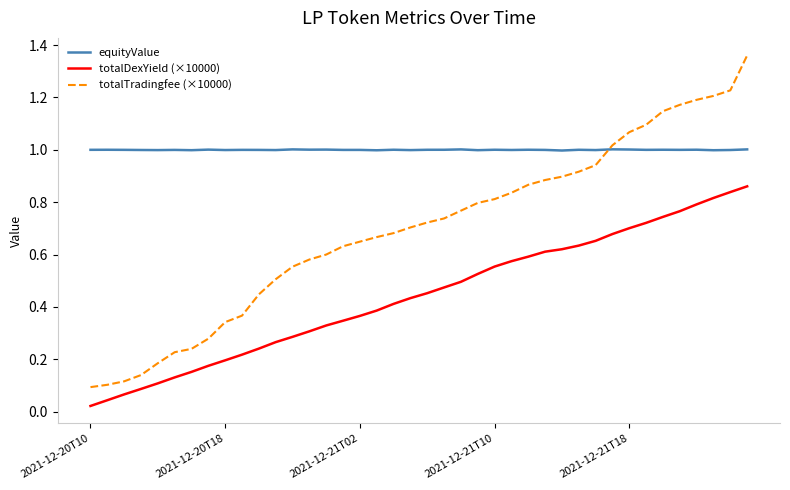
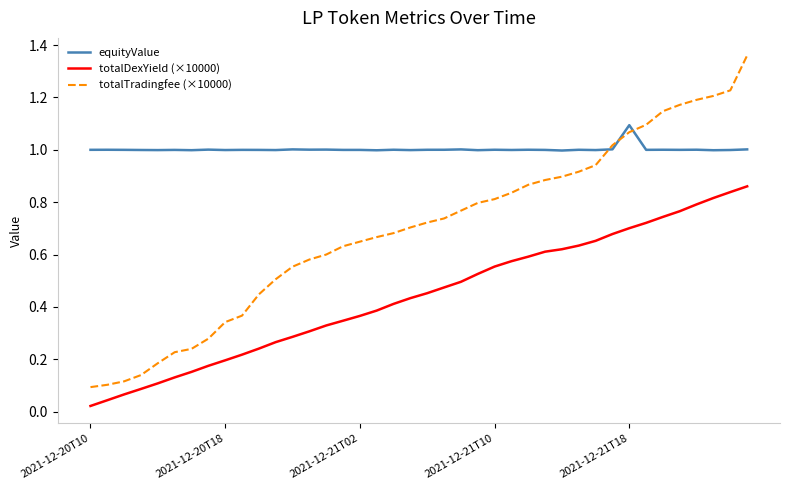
  {
    "equityValue": {
      "2021-12-20T10": 1.00,
      "2021-12-20T18": 1.00,
      "2021-12-21T02": 1.00,
      "2021-12-21T10": 1.00,
-     "2021-12-21T18": 1.00
+     "2021-12-21T18": 1.09
    },
    "totalDexYield (×10000)": {
      "2021-12-20T10": 0.02,
      "2021-12-20T18": 0.20,
      "2021-12-21T02": 0.37,
      "2021-12-21T10": 0.55,
      "2021-12-21T18": 0.70
    },
    "totalTradingfee (×10000)": {
      "2021-12-20T10": 0.09,
      "2021-12-20T18": 0.34,
      "2021-12-21T02": 0.65,
      "2021-12-21T10": 0.81,
      "2021-12-21T18": 1.07
    }
  }
